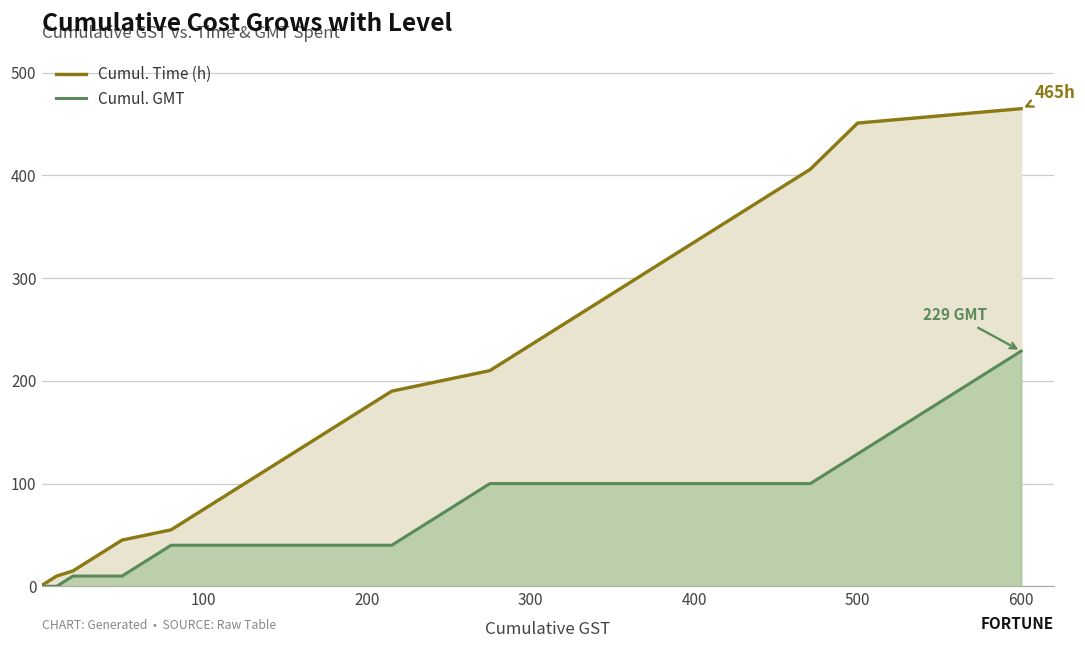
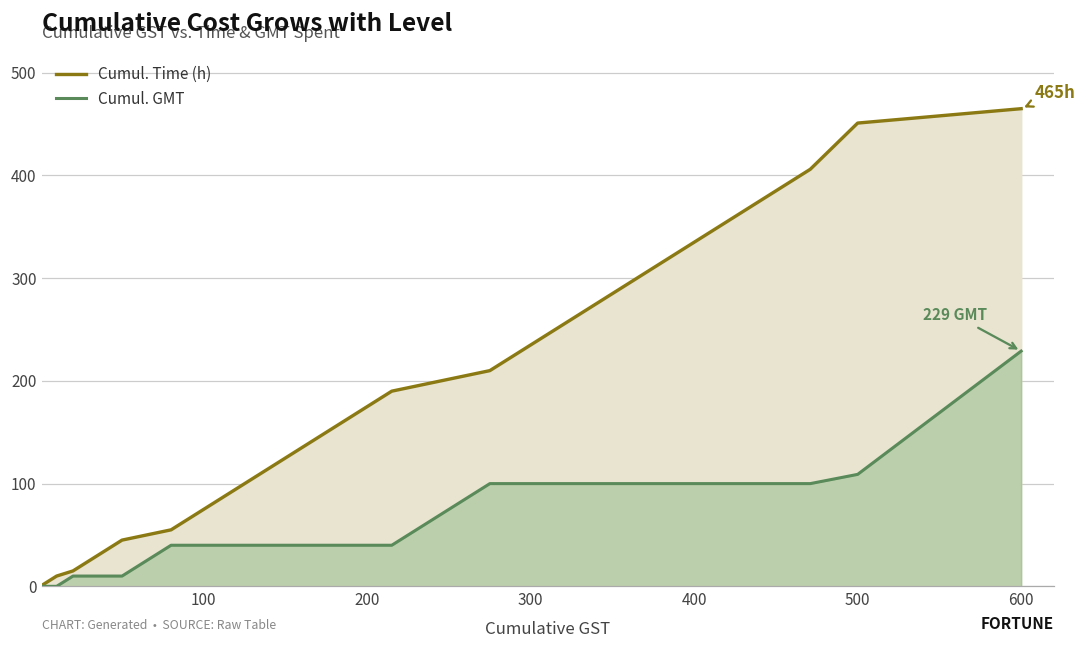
  {
    "Cumul. Time (h)": {
      "600": "465h"
    },
    "Cumul. GMT": {
-     "500": "130"
+     "500": "110"
    }
  }
